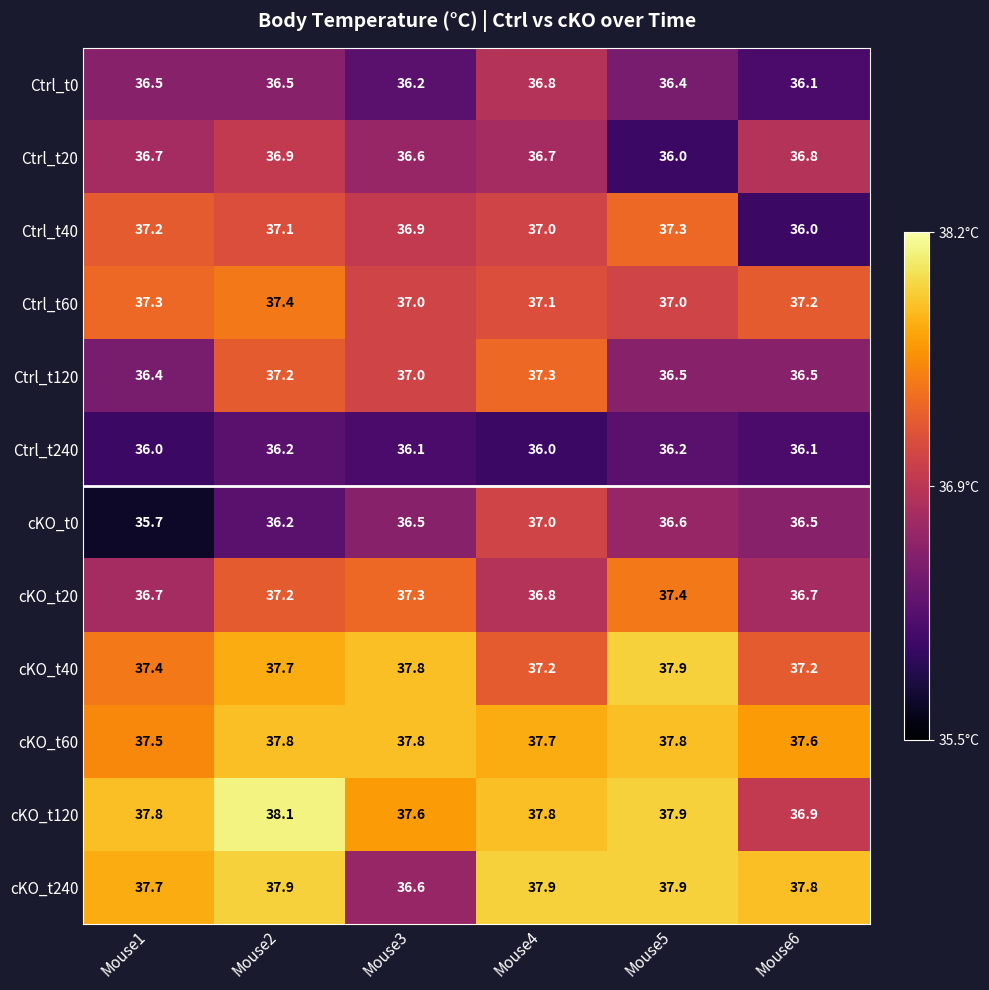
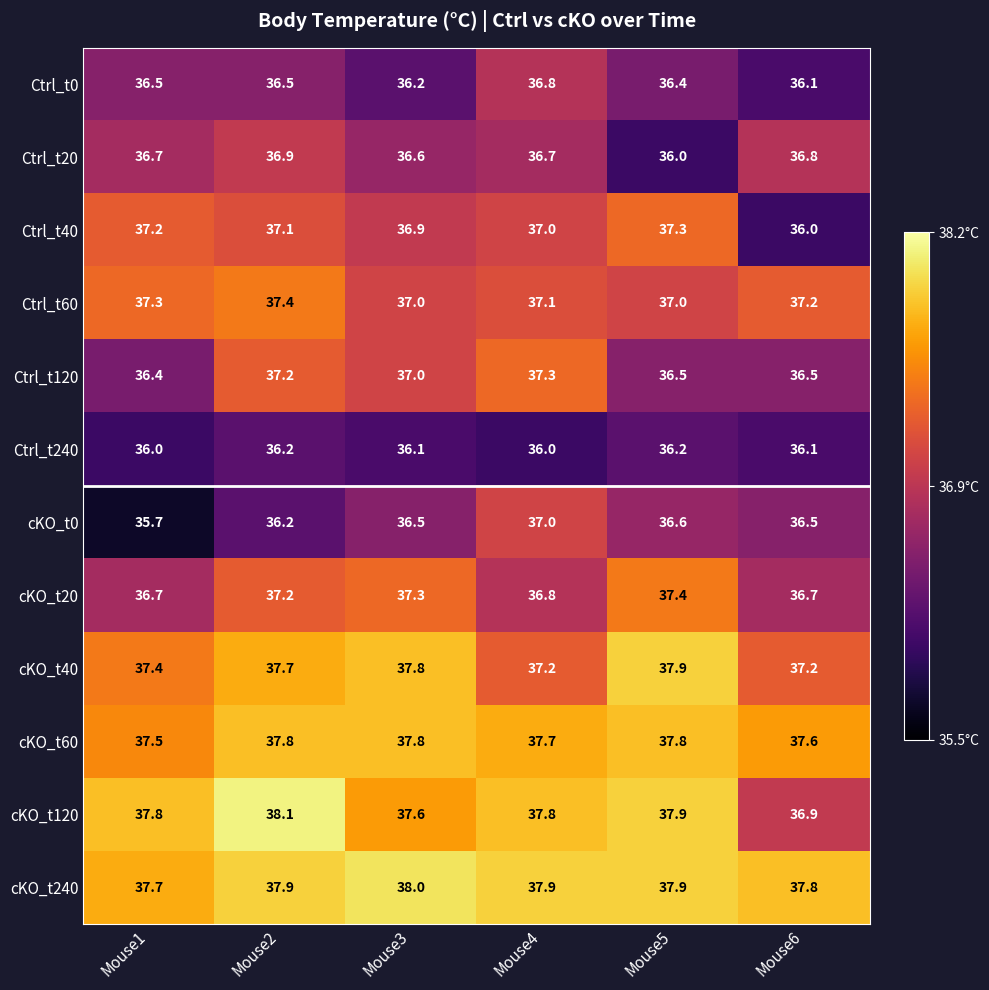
  {
    "Ctrl_t0": {
      "Mouse1": 36.5,
      "Mouse2": 36.5,
      "Mouse3": 36.2,
      "Mouse4": 36.8,
      "Mouse5": 36.4,
      "Mouse6": 36.1
    },
    "Ctrl_t20": {
      "Mouse1": 36.7,
      "Mouse2": 36.9,
      "Mouse3": 36.6,
      "Mouse4": 36.7,
      "Mouse5": 36.0,
      "Mouse6": 36.8
    },
    "Ctrl_t40": {
      "Mouse1": 37.2,
      "Mouse2": 37.1,
      "Mouse3": 36.9,
      "Mouse4": 37.0,
      "Mouse5": 37.3,
      "Mouse6": 36.0
    },
    "Ctrl_t60": {
      "Mouse1": 37.3,
      "Mouse2": 37.4,
      "Mouse3": 37.0,
      "Mouse4": 37.1,
      "Mouse5": 37.0,
      "Mouse6": 37.2
    },
    "Ctrl_t120": {
      "Mouse1": 36.4,
      "Mouse2": 37.2,
      "Mouse3": 37.0,
      "Mouse4": 37.3,
      "Mouse5": 36.5,
      "Mouse6": 36.5
    },
    "Ctrl_t240": {
      "Mouse1": 36.0,
      "Mouse2": 36.2,
      "Mouse3": 36.1,
      "Mouse4": 36.0,
      "Mouse5": 36.2,
      "Mouse6": 36.1
    },
    "cKO_t0": {
      "Mouse1": 35.7,
      "Mouse2": 36.2,
      "Mouse3": 36.5,
      "Mouse4": 37.0,
      "Mouse5": 36.6,
      "Mouse6": 36.5
    },
    "cKO_t20": {
      "Mouse1": 36.7,
      "Mouse2": 37.2,
      "Mouse3": 37.3,
      "Mouse4": 36.8,
      "Mouse5": 37.4,
      "Mouse6": 36.7
    },
    "cKO_t40": {
      "Mouse1": 37.4,
      "Mouse2": 37.7,
      "Mouse3": 37.8,
      "Mouse4": 37.2,
      "Mouse5": 37.9,
      "Mouse6": 37.2
    },
    "cKO_t60": {
      "Mouse1": 37.5,
      "Mouse2": 37.8,
      "Mouse3": 37.8,
      "Mouse4": 37.7,
      "Mouse5": 37.8,
      "Mouse6": 37.6
    },
    "cKO_t120": {
      "Mouse1": 37.8,
      "Mouse2": 38.1,
      "Mouse3": 37.6,
      "Mouse4": 37.8,
      "Mouse5": 37.9,
      "Mouse6": 36.9
    },
    "cKO_t240": {
      "Mouse1": 37.7,
      "Mouse2": 37.9,
-     "Mouse3": 36.6,
+     "Mouse3": 38.0,
      "Mouse4": 37.9,
      "Mouse5": 37.9,
      "Mouse6": 37.8
    }
  }
